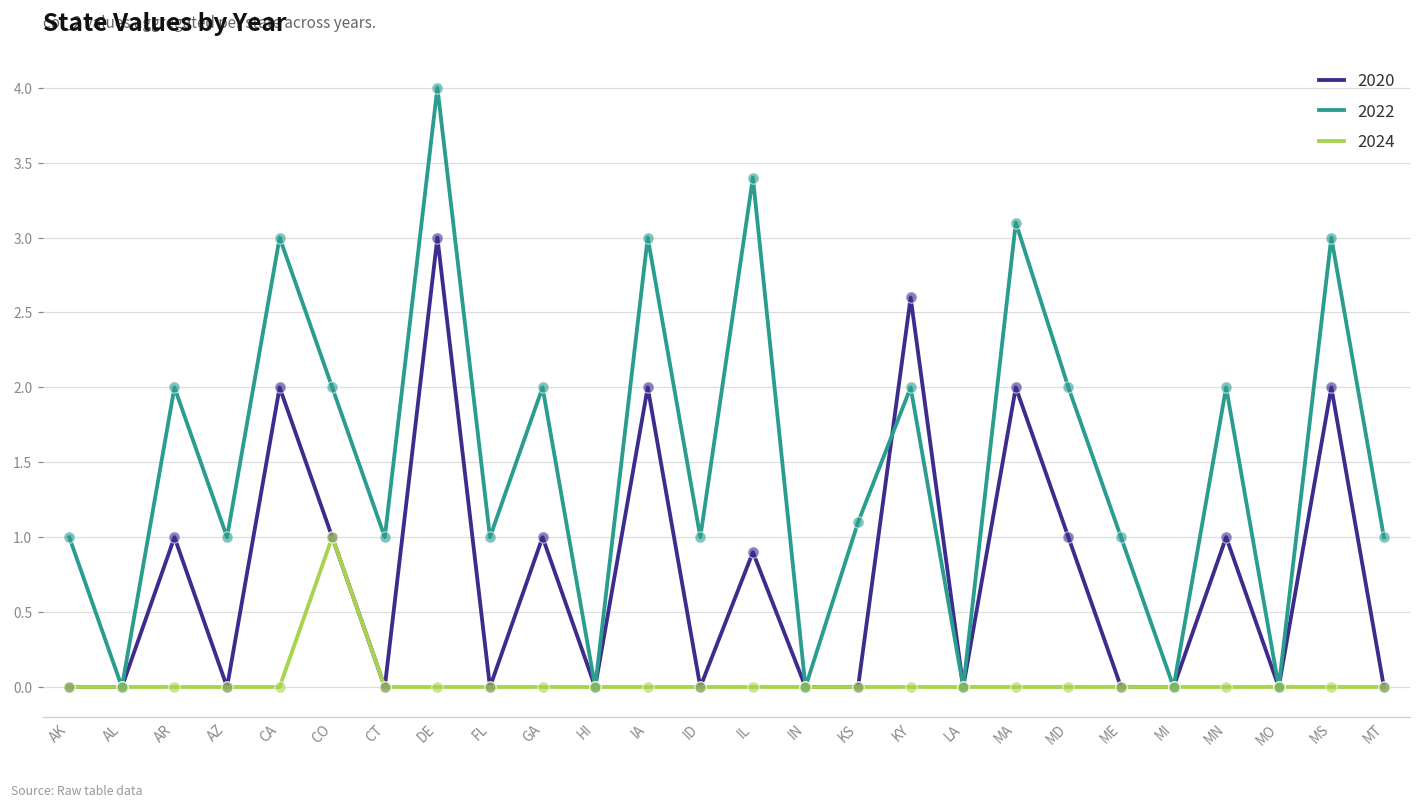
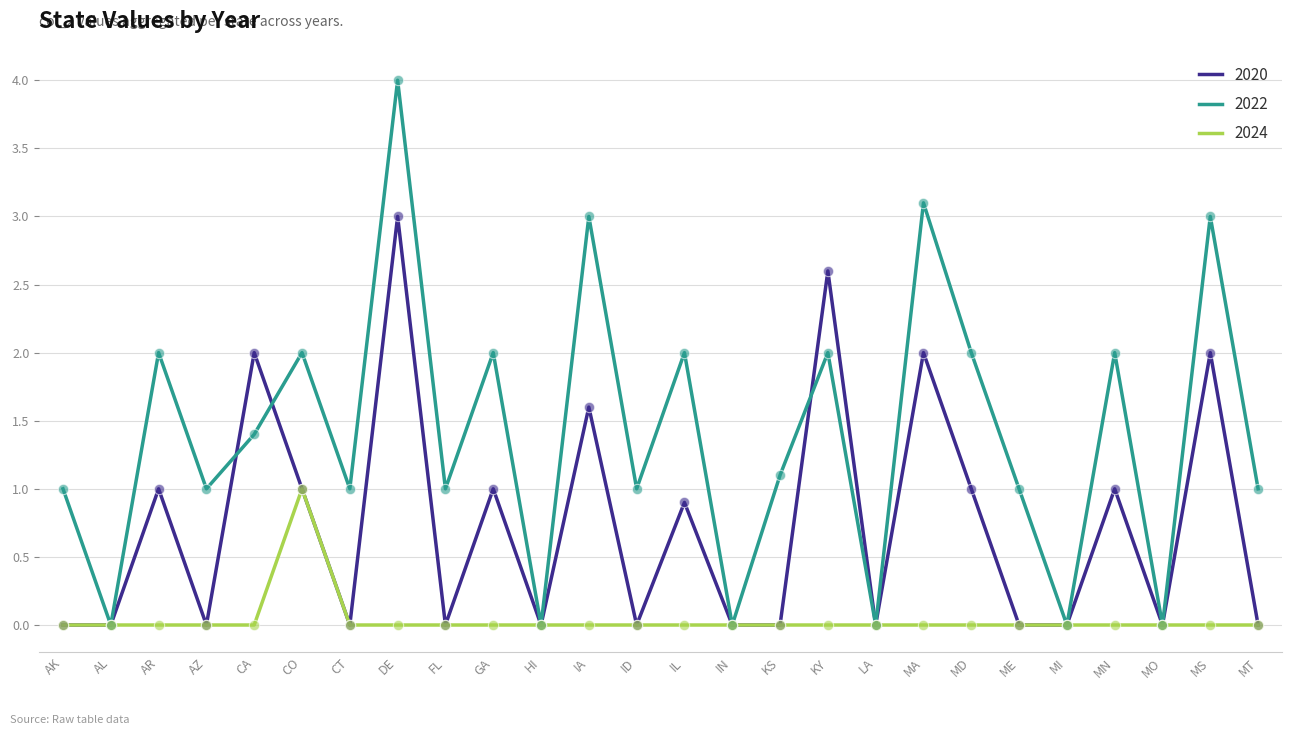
  {
    "2020": {
      "AR": 1.0,
      "CA": 2.0,
      "DE": 3.0,
      "GA": 1.0,
-     "IA": 2.0,
+     "IA": 1.6,
      "IL": 0.9,
      "KY": 2.6,
      "MA": 2.0,
      "MD": 1.0,
      "MN": 1.0,
      "MS": 2.0
    },
    "2022": {
      "AK": 1.0,
      "AR": 2.0,
      "AZ": 1.0,
-     "CA": 3.0,
+     "CA": 1.4,
      "CO": 2.0,
      "CT": 1.0,
      "DE": 4.0,
      "FL": 1.0,
      "GA": 2.0,
      "IA": 3.0,
      "ID": 1.0,
-     "IL": 3.4,
+     "IL": 2.0,
      "KS": 1.1,
      "KY": 2.0,
      "MA": 3.1,
      "MD": 2.0,
      "ME": 1.0,
      "MN": 2.0,
      "MS": 3.0,
      "MT": 1.0
    },
    "2024": {
      "AR": 0.0,
      "CA": 0.0,
      "DE": 0.0,
      "GA": 0.0,
      "IA": 0.0,
      "IL": 0.0,
      "KY": 0.0,
      "MA": 0.0,
      "MD": 0.0,
      "MN": 0.0,
      "MS": 0.0
    }
  }
